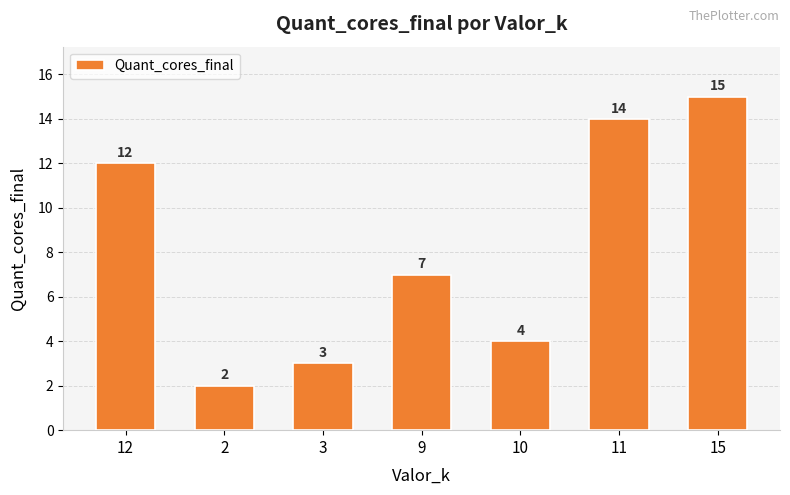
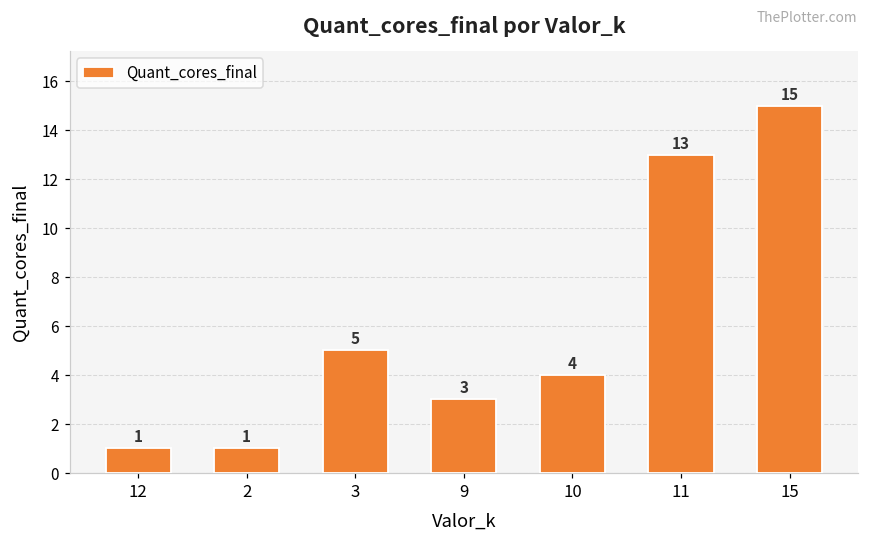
  {
-   "12": 12,
-   "2": 2,
-   "3": 3,
-   "9": 7,
+   "12": 1,
+   "2": 1,
+   "3": 5,
+   "9": 3,
    "10": 4,
-   "11": 14,
+   "11": 13,
    "15": 15
  }
